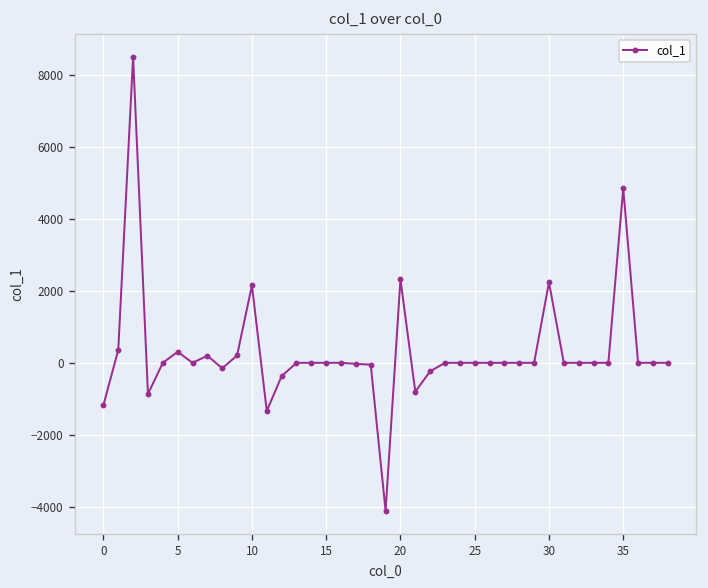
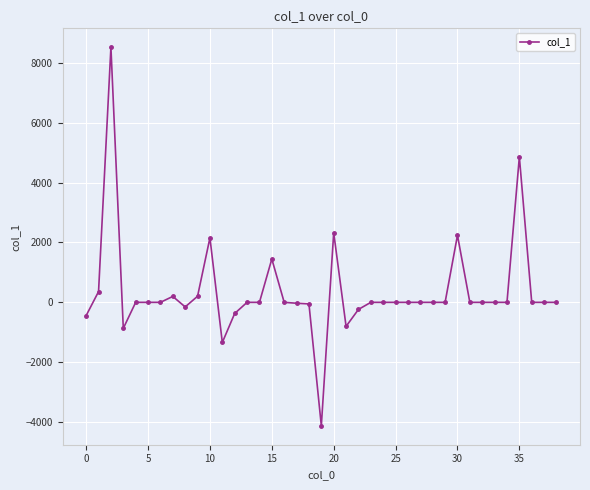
  {
-   "0": -1200,
-   "5": 300,
+   "0": -400,
+   "5": 0,
    "10": 2200,
-   "15": 0,
+   "15": 1400,
    "20": 2300,
    "25": 0,
    "30": 2200,
    "35": 4900
  }
